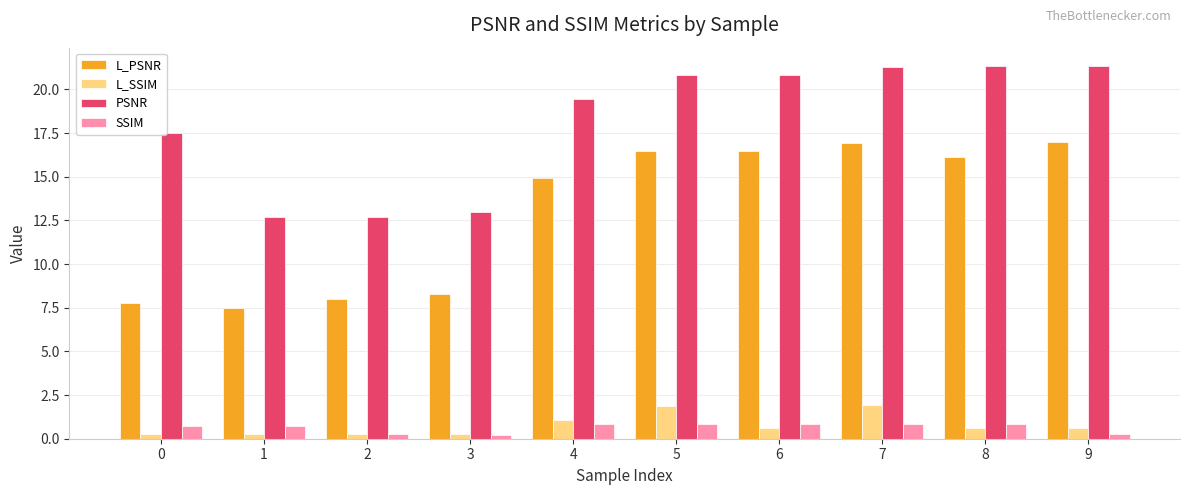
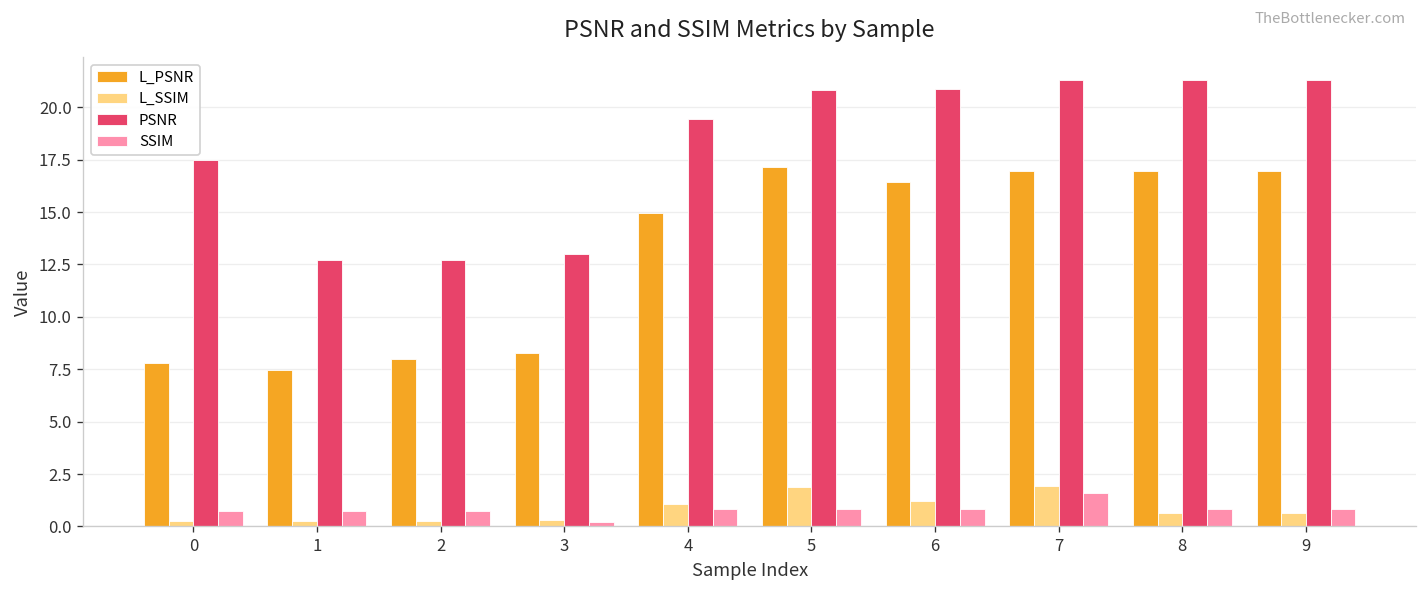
  {
    "L_PSNR": {
      "0": 7.8,
      "1": 7.5,
      "2": 8.0,
      "3": 8.3,
      "4": 15.0,
-     "5": 16.4,
+     "5": 17.2,
      "6": 16.5,
      "7": 17.0,
-     "8": 16.1,
+     "8": 17.0,
      "9": 17.0
    },
    "L_SSIM": {
      "0": 0.3,
      "1": 0.3,
      "2": 0.3,
      "3": 0.3,
      "4": 1.1,
      "5": 1.9,
-     "6": 0.6,
+     "6": 1.2,
      "7": 1.9,
      "8": 0.6,
      "9": 0.6
    },
    "PSNR": {
      "0": 17.5,
      "1": 12.7,
      "2": 12.7,
      "3": 13.0,
      "4": 19.5,
      "5": 20.8,
      "6": 20.8,
      "7": 21.3,
      "8": 21.3,
      "9": 21.3
    },
    "SSIM": {
      "0": 0.7,
      "1": 0.7,
-     "2": 0.2,
+     "2": 0.7,
      "3": 0.2,
      "4": 0.8,
      "5": 0.9,
      "6": 0.9,
-     "7": 0.9,
+     "7": 1.6,
      "8": 0.9,
-     "9": 0.3
+     "9": 0.9
    }
  }
